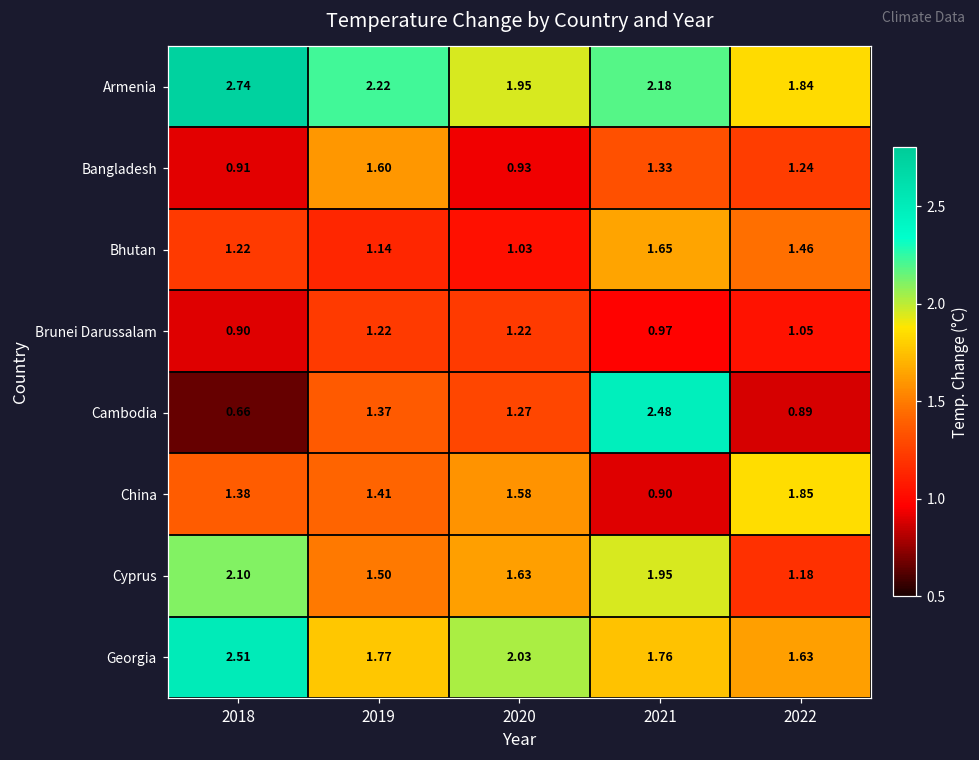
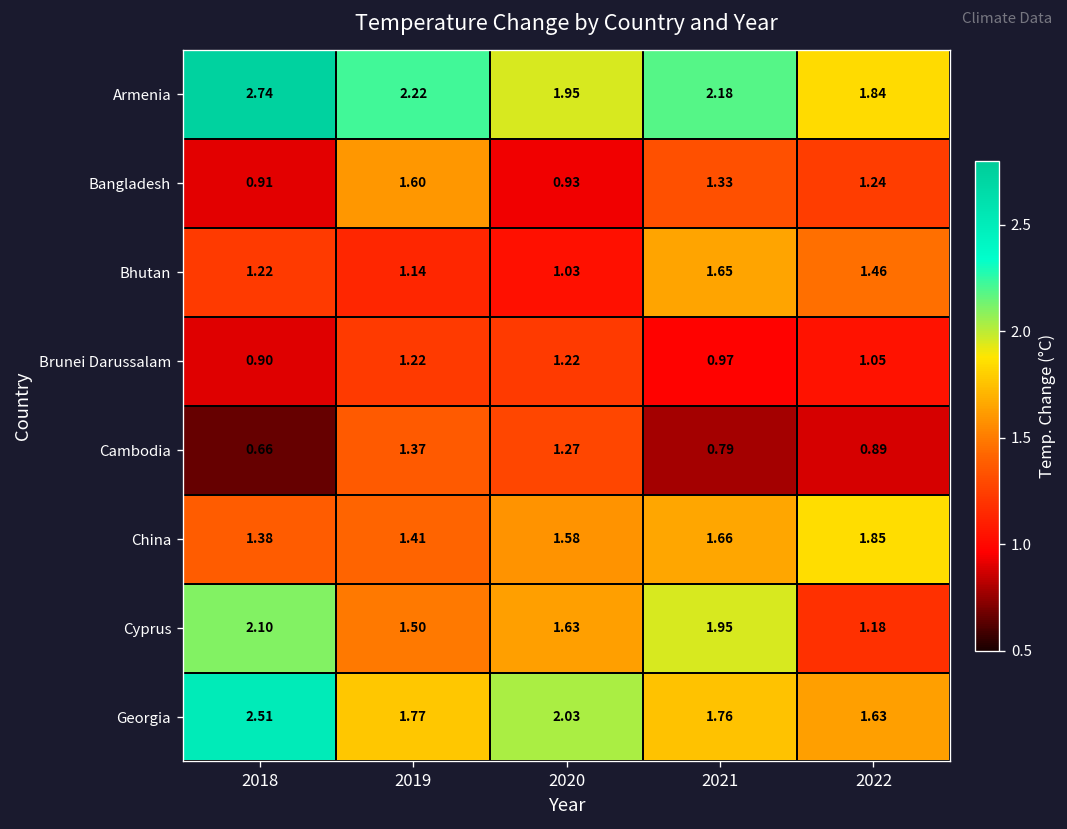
  {
    "Armenia": {
      "2018": 2.74,
      "2019": 2.22,
      "2020": 1.95,
      "2021": 2.18,
      "2022": 1.84
    },
    "Bangladesh": {
      "2018": 0.91,
      "2019": 1.60,
      "2020": 0.93,
      "2021": 1.33,
      "2022": 1.24
    },
    "Bhutan": {
      "2018": 1.22,
      "2019": 1.14,
      "2020": 1.03,
      "2021": 1.65,
      "2022": 1.46
    },
    "Brunei Darussalam": {
      "2018": 0.90,
      "2019": 1.22,
      "2020": 1.22,
      "2021": 0.97,
      "2022": 1.05
    },
    "Cambodia": {
      "2018": 0.66,
      "2019": 1.37,
      "2020": 1.27,
-     "2021": 2.48,
+     "2021": 0.79,
      "2022": 0.89
    },
    "China": {
      "2018": 1.38,
      "2019": 1.41,
      "2020": 1.58,
-     "2021": 0.90,
+     "2021": 1.66,
      "2022": 1.85
    },
    "Cyprus": {
      "2018": 2.10,
      "2019": 1.50,
      "2020": 1.63,
      "2021": 1.95,
      "2022": 1.18
    },
    "Georgia": {
      "2018": 2.51,
      "2019": 1.77,
      "2020": 2.03,
      "2021": 1.76,
      "2022": 1.63
    }
  }
